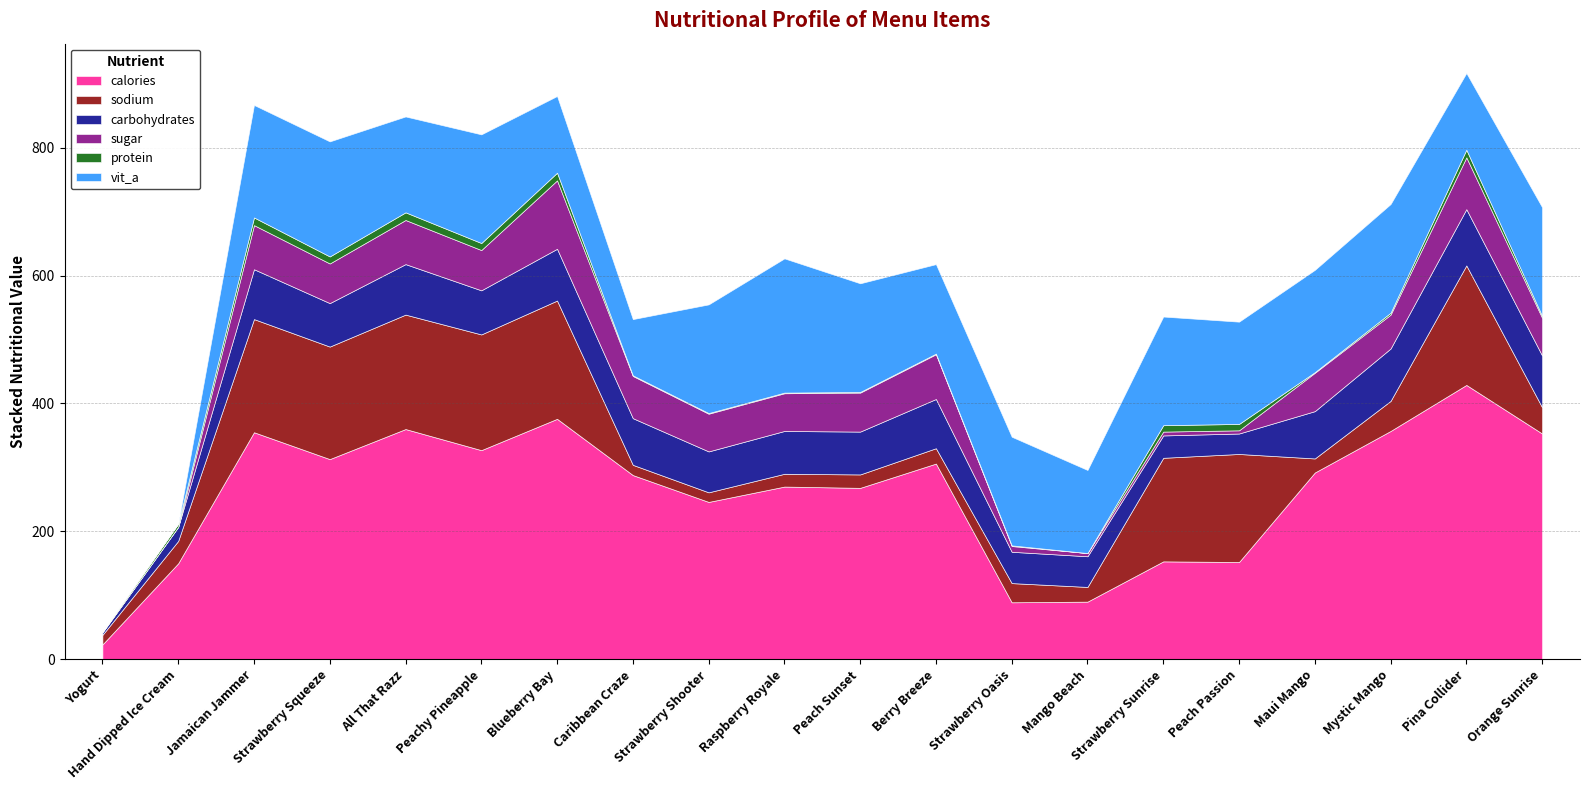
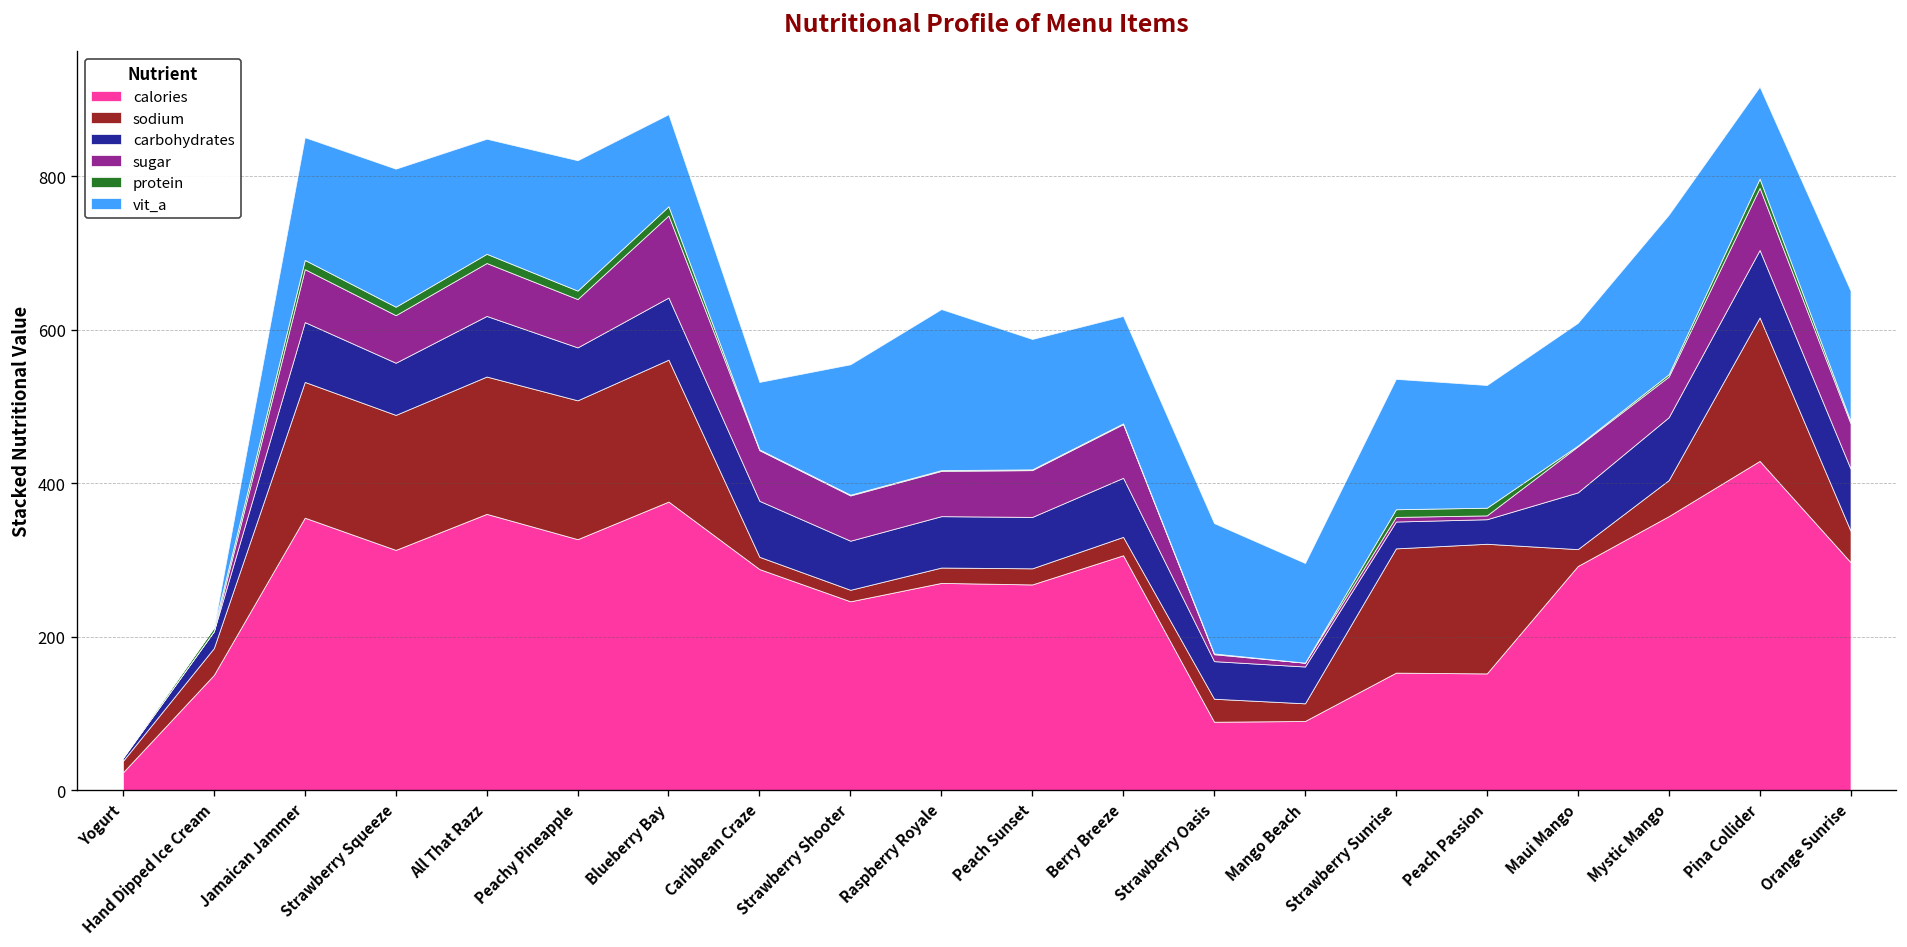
  {
    "calories": {
      "Yogurt": 20,
      "Hand Dipped Ice Cream": 150,
      "Jamaican Jammer": 360,
      "Strawberry Squeeze": 310,
      "All That Razz": 360,
      "Peachy Pineapple": 330,
      "Blueberry Bay": 380,
      "Caribbean Craze": 290,
      "Strawberry Shooter": 250,
      "Raspberry Royale": 270,
      "Peach Sunset": 270,
      "Berry Breeze": 310,
      "Strawberry Oasis": 90,
      "Mango Beach": 90,
      "Strawberry Sunrise": 150,
      "Peach Passion": 150,
      "Maui Mango": 290,
      "Mystic Mango": 360,
      "Pina Collider": 430,
-     "Orange Sunrise": 350
+     "Orange Sunrise": 300
    },
    "sodium": {
      "Yogurt": 20,
      "Hand Dipped Ice Cream": 40,
      "Jamaican Jammer": 180,
      "Strawberry Squeeze": 180,
      "All That Razz": 180,
      "Peachy Pineapple": 180,
      "Blueberry Bay": 190,
      "Caribbean Craze": 20,
      "Strawberry Shooter": 20,
      "Raspberry Royale": 20,
      "Peach Sunset": 20,
      "Berry Breeze": 20,
      "Strawberry Oasis": 30,
      "Mango Beach": 20,
      "Strawberry Sunrise": 160,
      "Peach Passion": 170,
      "Maui Mango": 20,
      "Mystic Mango": 50,
      "Pina Collider": 190,
      "Orange Sunrise": 40
    },
    "carbohydrates": {
      "Jamaican Jammer": 80,
      "Strawberry Squeeze": 70,
      "All That Razz": 80,
      "Peachy Pineapple": 70,
      "Blueberry Bay": 80,
      "Caribbean Craze": 70,
      "Strawberry Shooter": 60,
      "Raspberry Royale": 70,
      "Peach Sunset": 70,
      "Berry Breeze": 80,
      "Strawberry Oasis": 50,
      "Mango Beach": 50,
      "Strawberry Sunrise": 40,
      "Peach Passion": 30,
      "Maui Mango": 70,
      "Mystic Mango": 80,
      "Pina Collider": 90,
      "Orange Sunrise": 80
    },
    "sugar": {
      "Jamaican Jammer": 70,
      "Strawberry Squeeze": 60,
      "All That Razz": 70,
      "Peachy Pineapple": 60,
      "Blueberry Bay": 110,
      "Strawberry Sunrise": 10,
      "Peach Passion": 10,
      "Pina Collider": 80
    },
    "protein": {
      "Jamaican Jammer": 10,
      "Strawberry Squeeze": 10,
      "All That Razz": 10,
      "Peachy Pineapple": 10,
      "Blueberry Bay": 10,
      "Strawberry Sunrise": 10,
      "Peach Passion": 10,
      "Pina Collider": 10
    },
    "vit_a": {
-     "Jamaican Jammer": 180,
+     "Jamaican Jammer": 160,
      "Strawberry Squeeze": 180,
      "All That Razz": 150,
      "Peachy Pineapple": 170,
      "Blueberry Bay": 120,
      "Caribbean Craze": 90,
      "Strawberry Shooter": 170,
      "Raspberry Royale": 210,
      "Peach Sunset": 170,
      "Berry Breeze": 140,
      "Strawberry Oasis": 170,
      "Mango Beach": 130,
      "Strawberry Sunrise": 170,
      "Peach Passion": 160,
      "Maui Mango": 160,
-     "Mystic Mango": 170,
+     "Mystic Mango": 210,
      "Pina Collider": 120,
      "Orange Sunrise": 170
    }
  }
